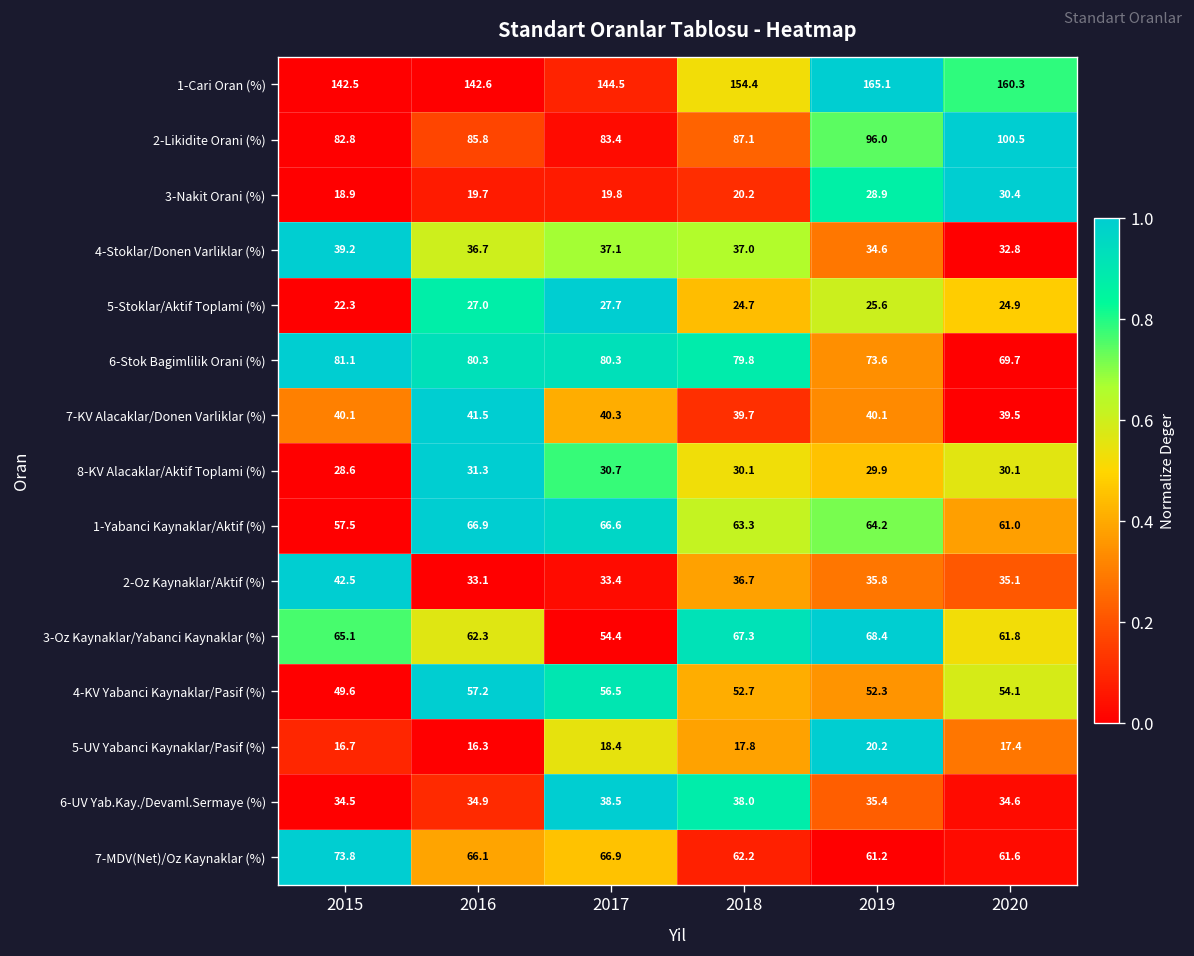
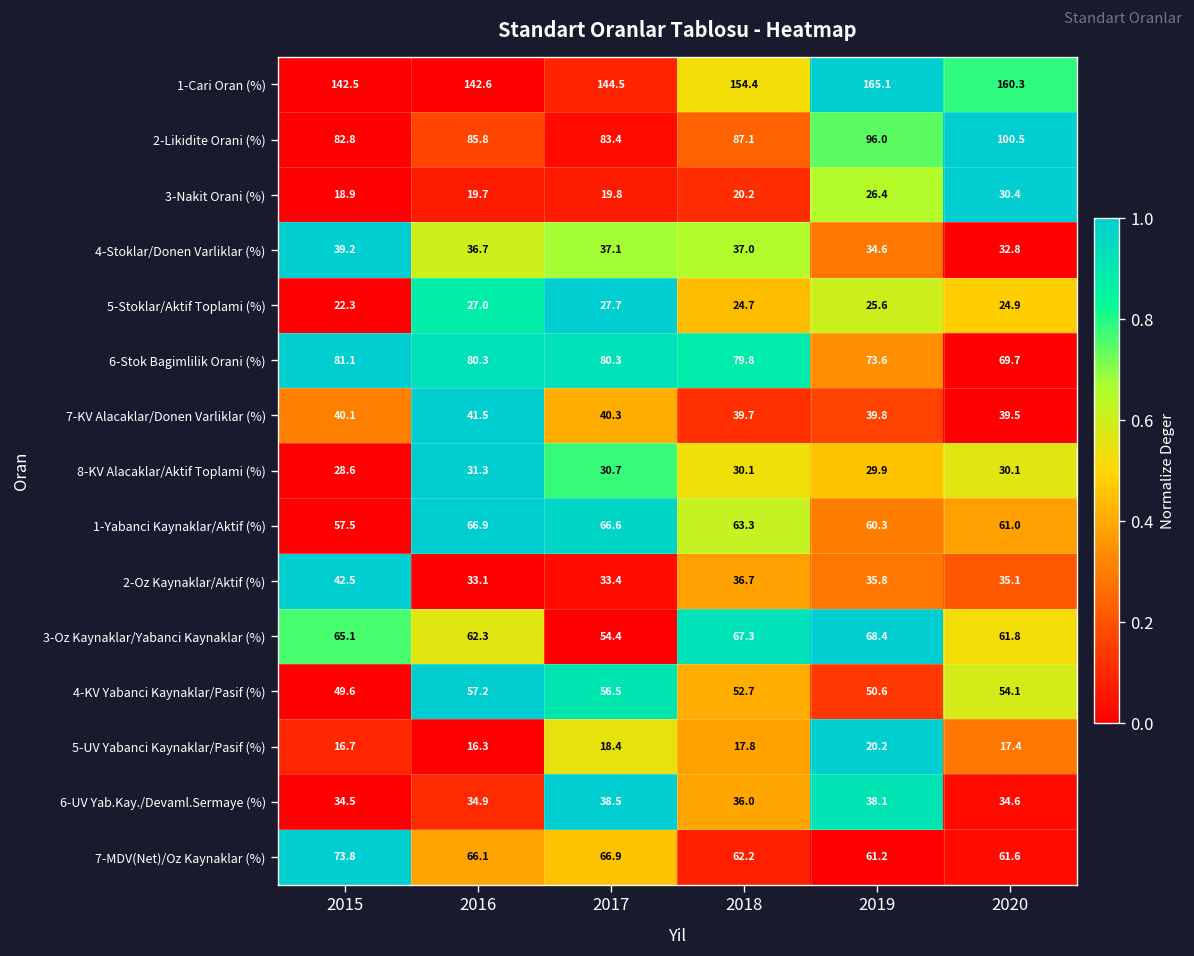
  {
    "1-Cari Oran (%)": {
      "2015": 142.5,
      "2016": 142.6,
      "2017": 144.5,
      "2018": 154.4,
      "2019": 165.1,
      "2020": 160.3
    },
    "2-Likidite Orani (%)": {
      "2015": 82.8,
      "2016": 85.8,
      "2017": 83.4,
      "2018": 87.1,
      "2019": 96.0,
      "2020": 100.5
    },
    "3-Nakit Orani (%)": {
      "2015": 18.9,
      "2016": 19.7,
      "2017": 19.8,
      "2018": 20.2,
-     "2019": 28.9,
+     "2019": 26.4,
      "2020": 30.4
    },
    "4-Stoklar/Donen Varliklar (%)": {
      "2015": 39.2,
      "2016": 36.7,
      "2017": 37.1,
      "2018": 37.0,
      "2019": 34.6,
      "2020": 32.8
    },
    "5-Stoklar/Aktif Toplami (%)": {
      "2015": 22.3,
      "2016": 27.0,
      "2017": 27.7,
      "2018": 24.7,
      "2019": 25.6,
      "2020": 24.9
    },
    "6-Stok Bagimlilik Orani (%)": {
      "2015": 81.1,
      "2016": 80.3,
      "2017": 80.3,
      "2018": 79.8,
      "2019": 73.6,
      "2020": 69.7
    },
    "7-KV Alacaklar/Donen Varliklar (%)": {
      "2015": 40.1,
      "2016": 41.5,
      "2017": 40.3,
      "2018": 39.7,
-     "2019": 40.1,
+     "2019": 39.8,
      "2020": 39.5
    },
    "8-KV Alacaklar/Aktif Toplami (%)": {
      "2015": 28.6,
      "2016": 31.3,
      "2017": 30.7,
      "2018": 30.1,
      "2019": 29.9,
      "2020": 30.1
    },
    "1-Yabanci Kaynaklar/Aktif (%)": {
      "2015": 57.5,
      "2016": 66.9,
      "2017": 66.6,
      "2018": 63.3,
-     "2019": 64.2,
+     "2019": 60.3,
      "2020": 61.0
    },
    "2-Oz Kaynaklar/Aktif (%)": {
      "2015": 42.5,
      "2016": 33.1,
      "2017": 33.4,
      "2018": 36.7,
      "2019": 35.8,
      "2020": 35.1
    },
    "3-Oz Kaynaklar/Yabanci Kaynaklar (%)": {
      "2015": 65.1,
      "2016": 62.3,
      "2017": 54.4,
      "2018": 67.3,
      "2019": 68.4,
      "2020": 61.8
    },
    "4-KV Yabanci Kaynaklar/Pasif (%)": {
      "2015": 49.6,
      "2016": 57.2,
      "2017": 56.5,
      "2018": 52.7,
-     "2019": 52.3,
+     "2019": 50.6,
      "2020": 54.1
    },
    "5-UV Yabanci Kaynaklar/Pasif (%)": {
      "2015": 16.7,
      "2016": 16.3,
      "2017": 18.4,
      "2018": 17.8,
      "2019": 20.2,
      "2020": 17.4
    },
    "6-UV Yab.Kay./Devaml.Sermaye (%)": {
      "2015": 34.5,
      "2016": 34.9,
      "2017": 38.5,
-     "2018": 38.0,
-     "2019": 35.4,
+     "2018": 36.0,
+     "2019": 38.1,
      "2020": 34.6
    },
    "7-MDV(Net)/Oz Kaynaklar (%)": {
      "2015": 73.8,
      "2016": 66.1,
      "2017": 66.9,
      "2018": 62.2,
      "2019": 61.2,
      "2020": 61.6
    }
  }
